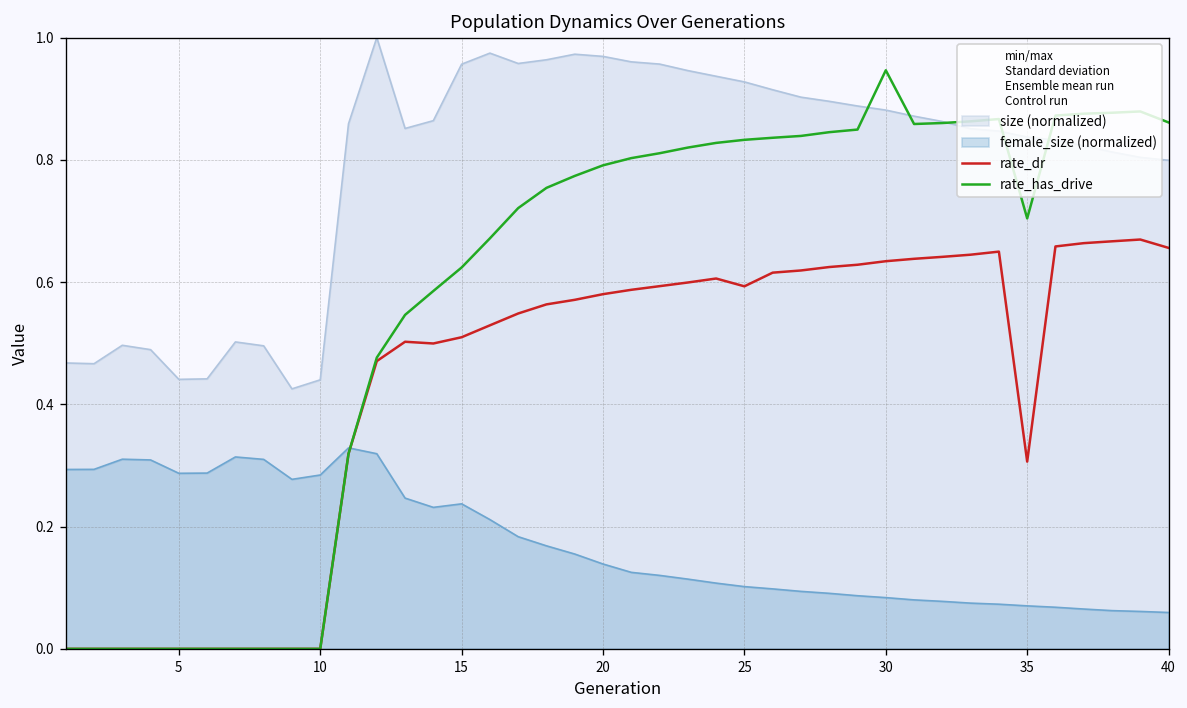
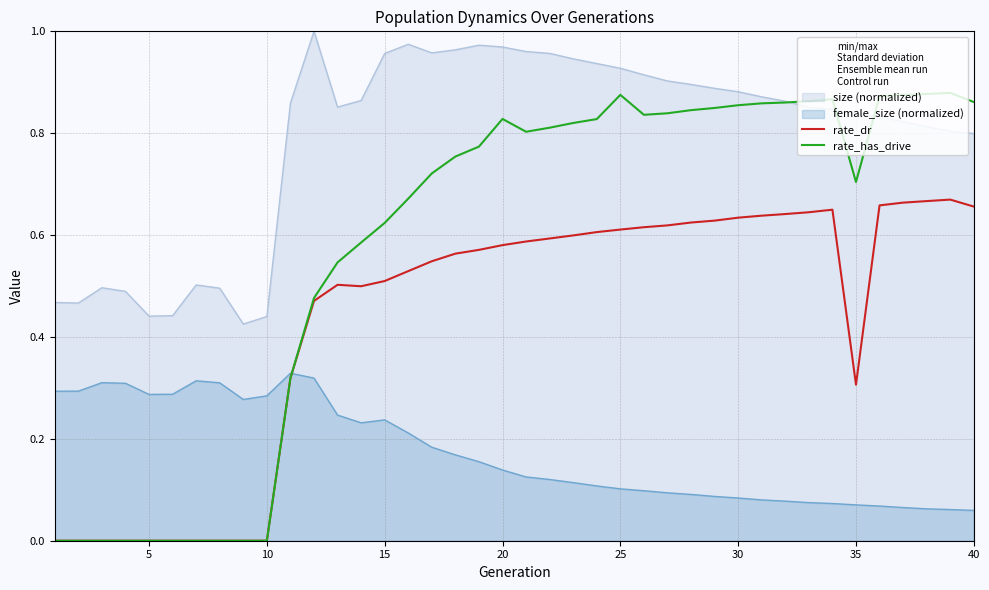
  {
    "rate_dr": {
      "15": 0.51,
      "20": 0.58,
-     "25": 0.59,
+     "25": 0.61,
      "30": 0.63,
      "35": 0.31,
      "40": 0.66
    },
    "rate_has_drive": {
      "15": 0.62,
-     "20": 0.79,
-     "25": 0.83,
-     "30": 0.95,
+     "20": 0.83,
+     "25": 0.88,
+     "30": 0.85,
      "35": 0.70,
      "40": 0.86
    }
  }
